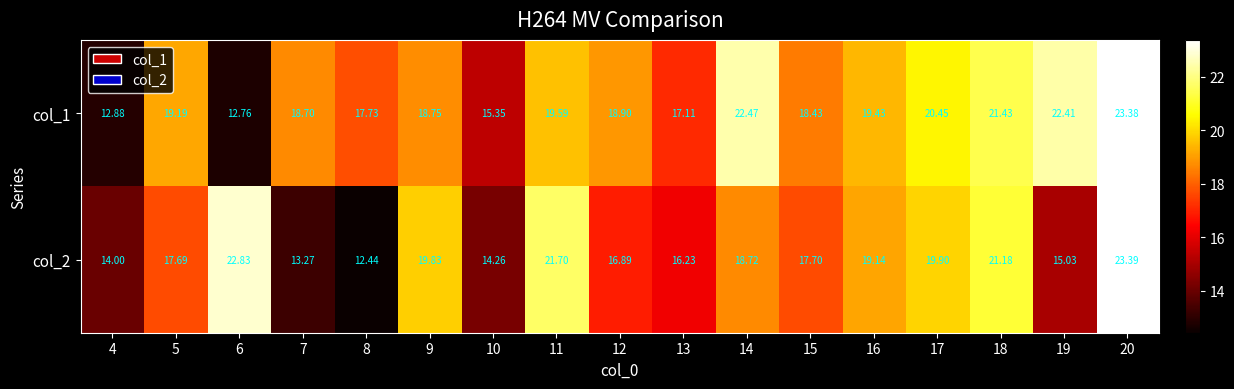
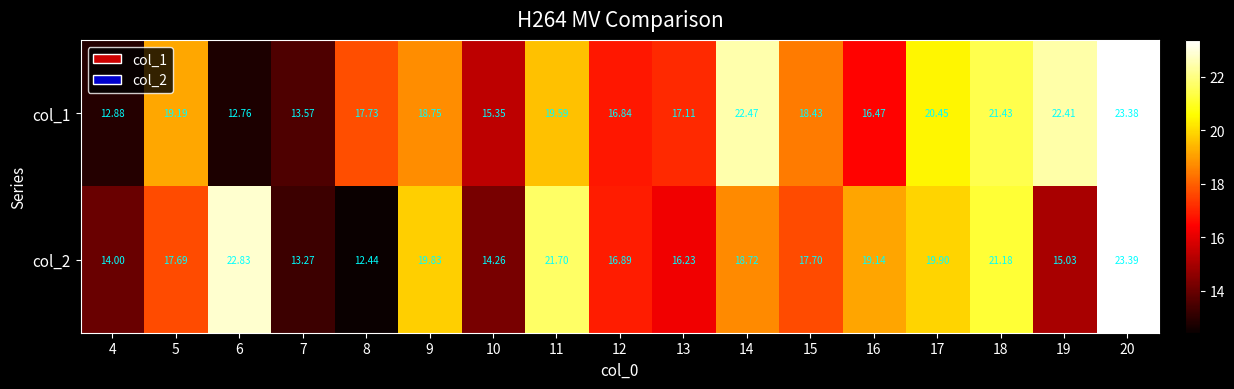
  {
    "col_1": {
      "4": 12.88,
      "5": 19.19,
      "6": 12.76,
-     "7": 18.70,
+     "7": 13.57,
      "8": 17.73,
      "9": 18.75,
      "10": 15.35,
      "11": 19.59,
-     "12": 18.90,
+     "12": 16.84,
      "13": 17.11,
      "14": 22.47,
      "15": 18.43,
-     "16": 19.43,
+     "16": 16.47,
      "17": 20.45,
      "18": 21.43,
      "19": 22.41,
      "20": 23.38
    },
    "col_2": {
      "4": 14.00,
      "5": 17.69,
      "6": 22.83,
      "7": 13.27,
      "8": 12.44,
      "9": 19.83,
      "10": 14.26,
      "11": 21.70,
      "12": 16.89,
      "13": 16.23,
      "14": 18.72,
      "15": 17.70,
      "16": 19.14,
      "17": 19.90,
      "18": 21.18,
      "19": 15.03,
      "20": 23.39
    }
  }
